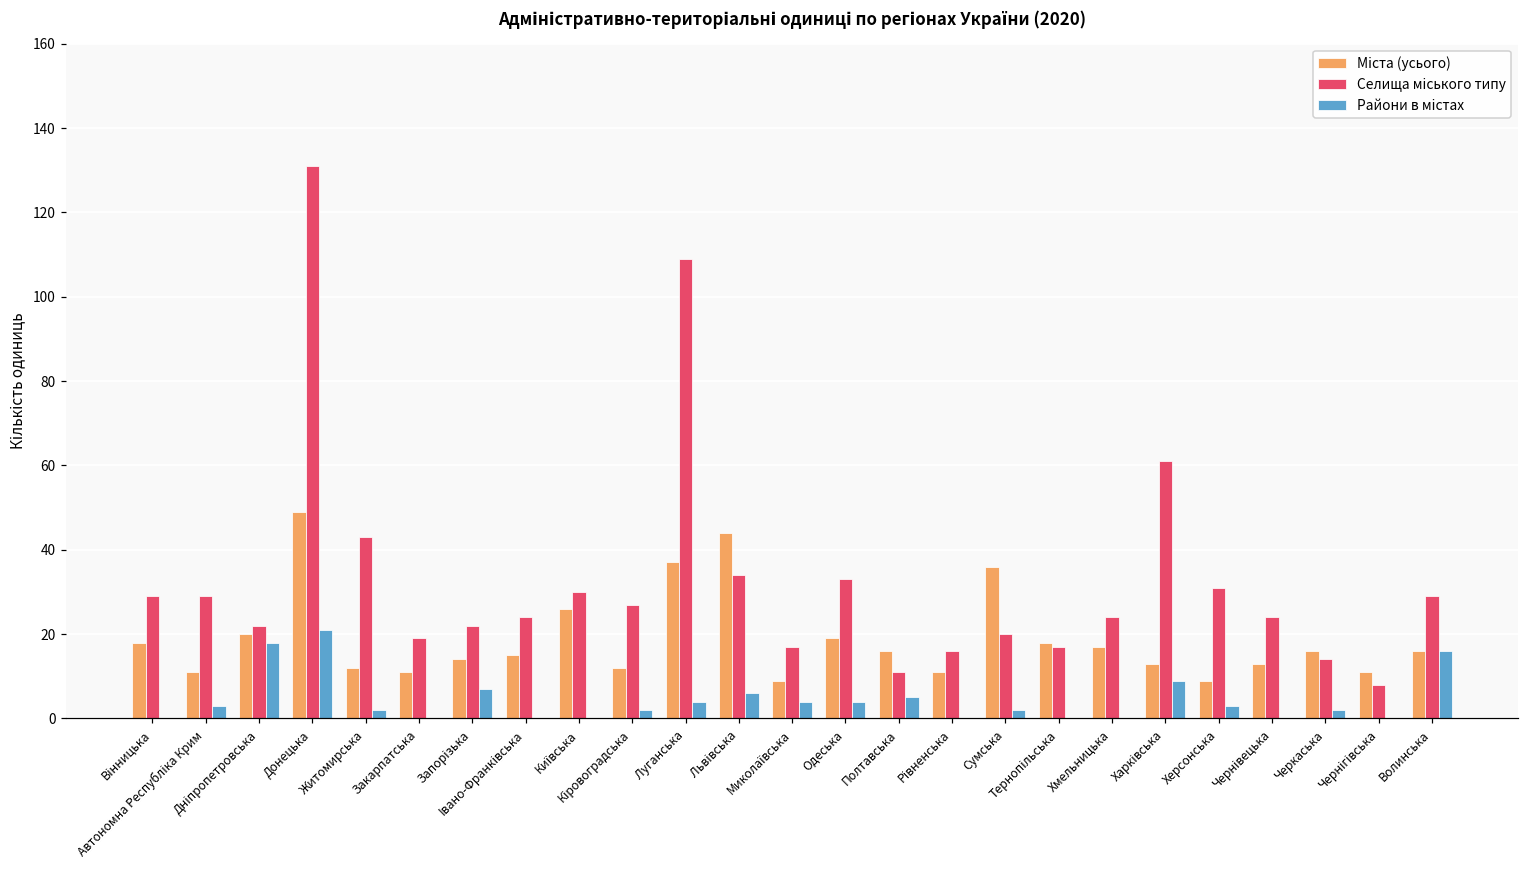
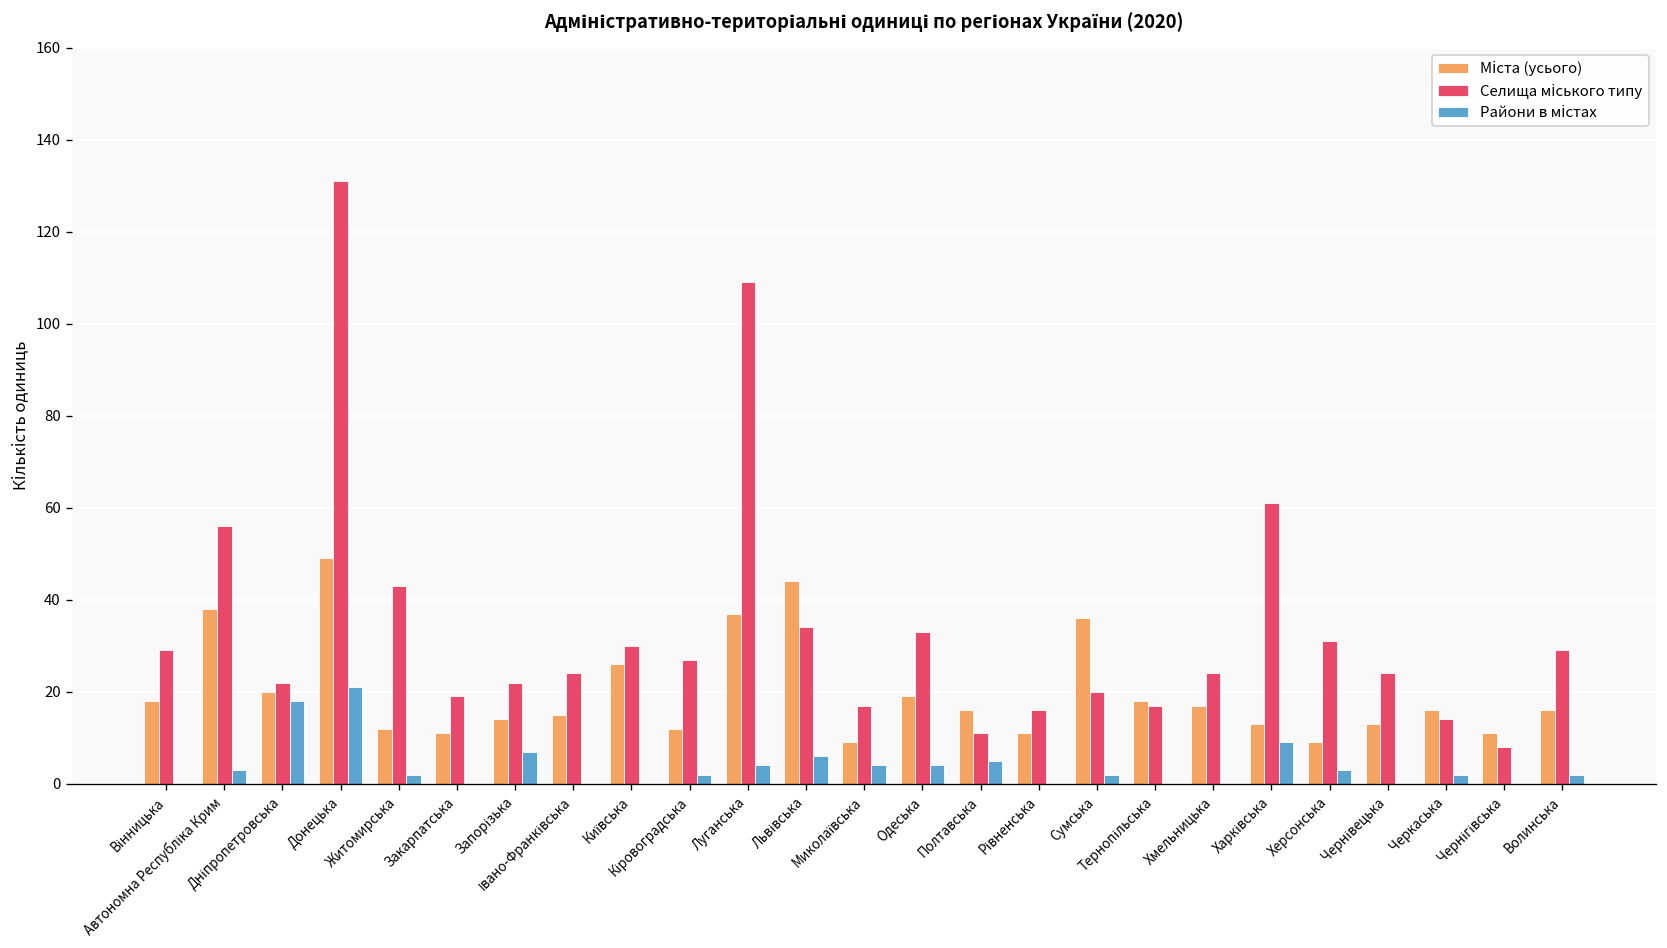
  {
    "Міста (усього)": {
      "Вінницька": 18,
-     "Автономна Республіка Крим": 11,
+     "Автономна Республіка Крим": 38,
      "Дніпропетровська": 20,
      "Донецька": 49,
      "Житомирська": 12,
      "Закарпатська": 11,
      "Запорізька": 14,
      "Івано-Франківська": 15,
      "Київська": 26,
      "Кіровоградська": 12,
      "Луганська": 37,
      "Львівська": 44,
      "Миколаївська": 9,
      "Одеська": 19,
      "Полтавська": 16,
      "Рівненська": 11,
      "Сумська": 36,
      "Тернопільська": 18,
      "Хмельницька": 17,
      "Харківська": 13,
      "Херсонська": 9,
      "Чернівецька": 13,
      "Черкаська": 16,
      "Чернігівська": 11,
      "Волинська": 16
    },
    "Селища міського типу": {
      "Вінницька": 29,
-     "Автономна Республіка Крим": 29,
+     "Автономна Республіка Крим": 56,
      "Дніпропетровська": 22,
      "Донецька": 131,
      "Житомирська": 43,
      "Закарпатська": 19,
      "Запорізька": 22,
      "Івано-Франківська": 24,
      "Київська": 30,
      "Кіровоградська": 27,
      "Луганська": 109,
      "Львівська": 34,
      "Миколаївська": 17,
      "Одеська": 33,
      "Полтавська": 11,
      "Рівненська": 16,
      "Сумська": 20,
      "Тернопільська": 17,
      "Хмельницька": 24,
      "Харківська": 61,
      "Херсонська": 31,
      "Чернівецька": 24,
      "Черкаська": 14,
      "Чернігівська": 8,
      "Волинська": 29
    },
    "Райони в містах": {
      "Вінницька": 0,
      "Автономна Республіка Крим": 3,
      "Дніпропетровська": 18,
      "Донецька": 21,
      "Житомирська": 2,
      "Закарпатська": 0,
      "Запорізька": 7,
      "Івано-Франківська": 0,
      "Київська": 0,
      "Кіровоградська": 2,
      "Луганська": 4,
      "Львівська": 6,
      "Миколаївська": 4,
      "Одеська": 4,
      "Полтавська": 5,
      "Рівненська": 0,
      "Сумська": 2,
      "Тернопільська": 0,
      "Хмельницька": 0,
      "Харківська": 9,
      "Херсонська": 3,
      "Чернівецька": 0,
      "Черкаська": 2,
      "Чернігівська": 0,
-     "Волинська": 16
+     "Волинська": 2
    }
  }
